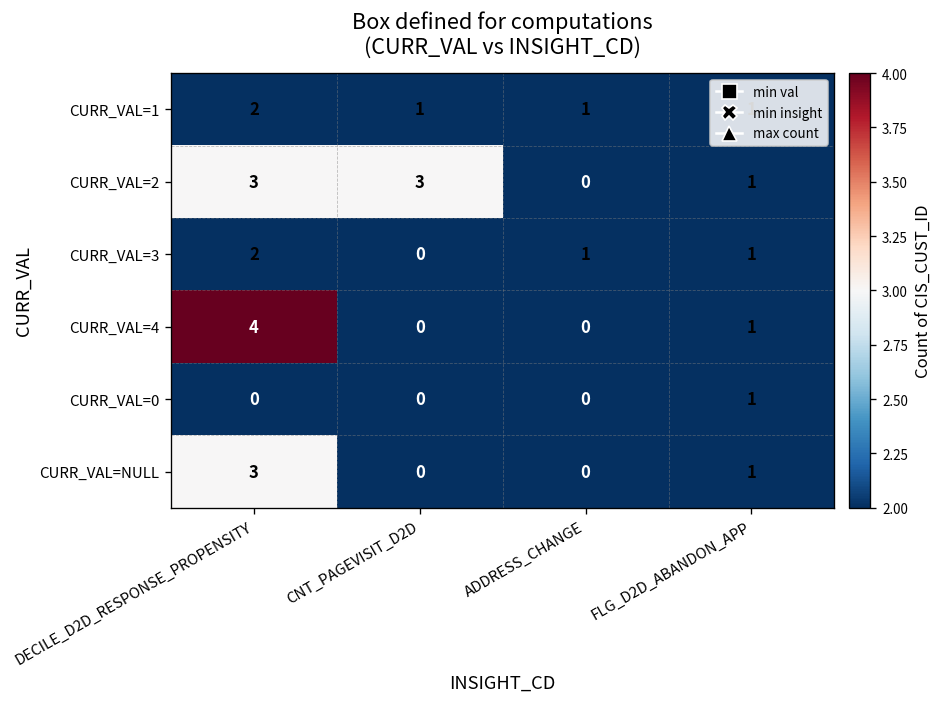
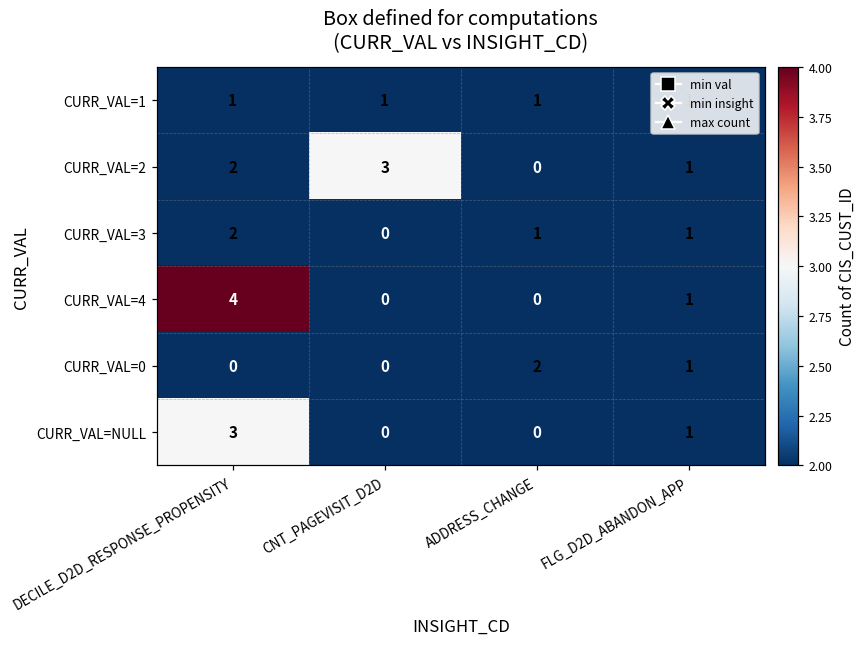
  {
    "CURR_VAL=1": {
-     "DECILE_D2D_RESPONSE_PROPENSITY": 2,
+     "DECILE_D2D_RESPONSE_PROPENSITY": 1,
      "CNT_PAGEVISIT_D2D": 1,
      "ADDRESS_CHANGE": 1
    },
    "CURR_VAL=2": {
-     "DECILE_D2D_RESPONSE_PROPENSITY": 3,
+     "DECILE_D2D_RESPONSE_PROPENSITY": 2,
      "CNT_PAGEVISIT_D2D": 3,
      "ADDRESS_CHANGE": 0,
      "FLG_D2D_ABANDON_APP": 1
    },
    "CURR_VAL=3": {
      "DECILE_D2D_RESPONSE_PROPENSITY": 2,
      "CNT_PAGEVISIT_D2D": 0,
      "ADDRESS_CHANGE": 1,
      "FLG_D2D_ABANDON_APP": 1
    },
    "CURR_VAL=4": {
      "DECILE_D2D_RESPONSE_PROPENSITY": 4,
      "CNT_PAGEVISIT_D2D": 0,
      "ADDRESS_CHANGE": 0,
      "FLG_D2D_ABANDON_APP": 1
    },
    "CURR_VAL=0": {
      "DECILE_D2D_RESPONSE_PROPENSITY": 0,
      "CNT_PAGEVISIT_D2D": 0,
-     "ADDRESS_CHANGE": 0,
+     "ADDRESS_CHANGE": 2,
      "FLG_D2D_ABANDON_APP": 1
    },
    "CURR_VAL=NULL": {
      "DECILE_D2D_RESPONSE_PROPENSITY": 3,
      "CNT_PAGEVISIT_D2D": 0,
      "ADDRESS_CHANGE": 0,
      "FLG_D2D_ABANDON_APP": 1
    }
  }
